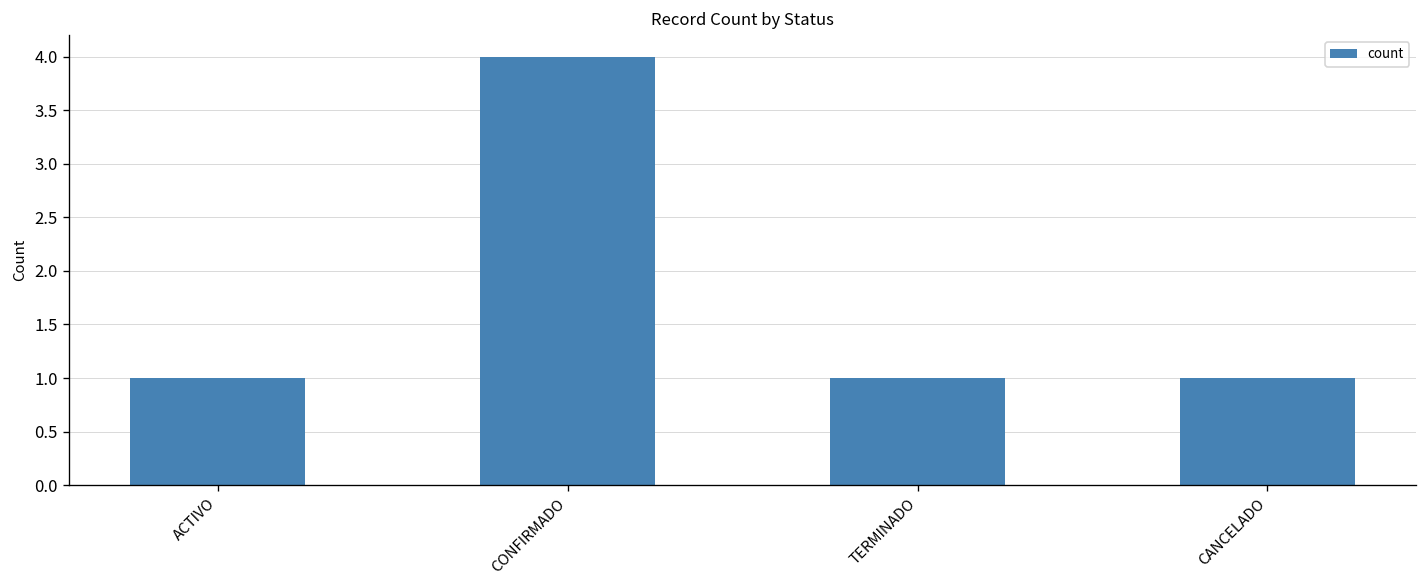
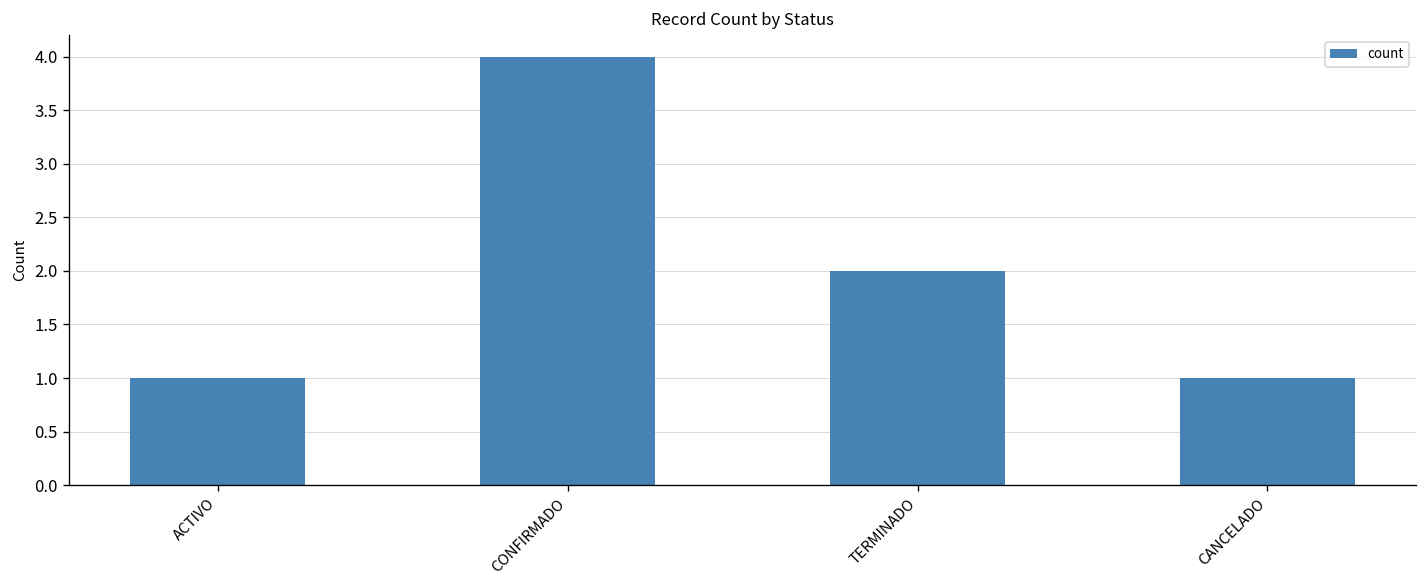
  {
    "ACTIVO": 1,
    "CONFIRMADO": 4,
-   "TERMINADO": 1,
+   "TERMINADO": 2,
    "CANCELADO": 1
  }
